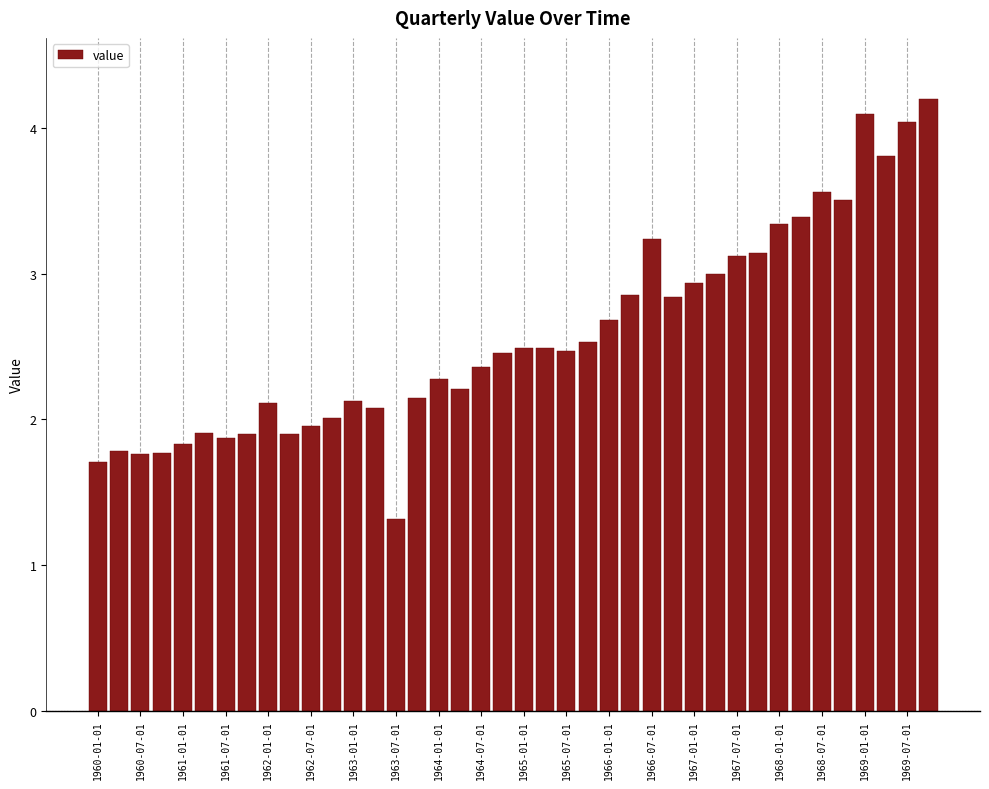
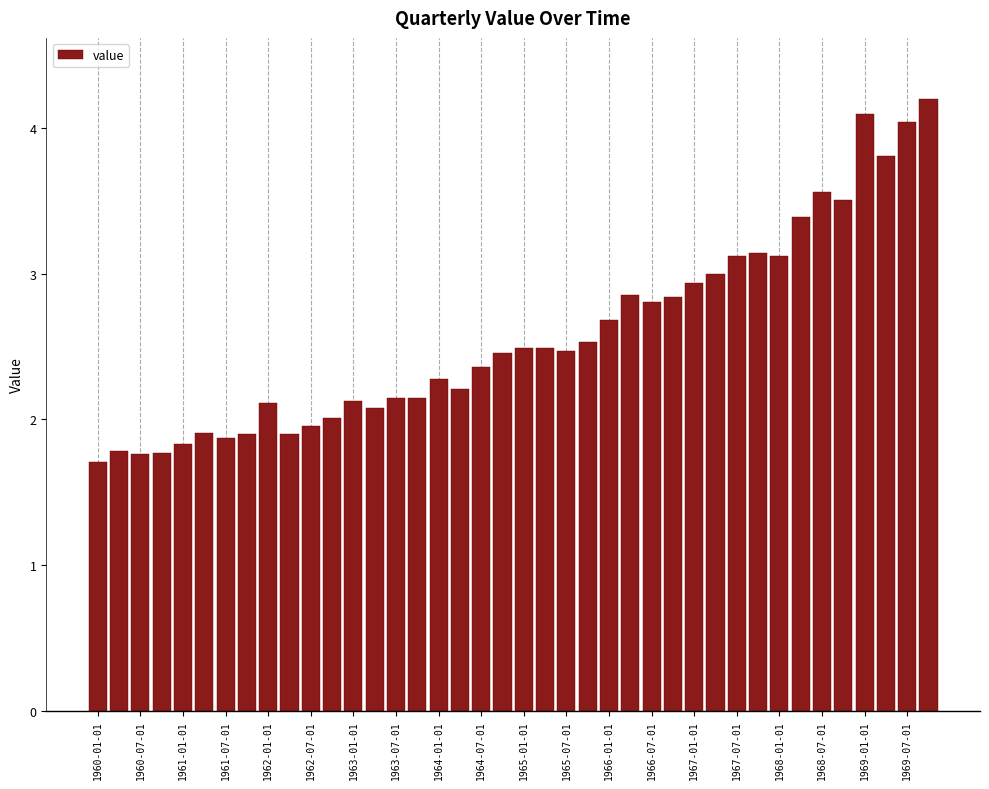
  {
    "1960-01-01": 1.70,
    "1960-07-01": 1.76,
    "1961-01-01": 1.83,
    "1961-07-01": 1.87,
    "1962-01-01": 2.11,
    "1962-07-01": 1.95,
    "1963-01-01": 2.13,
-   "1963-07-01": 1.31,
+   "1963-07-01": 2.14,
    "1964-01-01": 2.28,
    "1964-07-01": 2.36,
    "1965-01-01": 2.49,
    "1965-07-01": 2.47,
    "1966-01-01": 2.68,
-   "1966-07-01": 3.24,
+   "1966-07-01": 2.80,
    "1967-01-01": 2.93,
    "1967-07-01": 3.12,
-   "1968-01-01": 3.34,
+   "1968-01-01": 3.12,
    "1968-07-01": 3.56,
    "1969-01-01": 4.09,
    "1969-07-01": 4.04
  }
